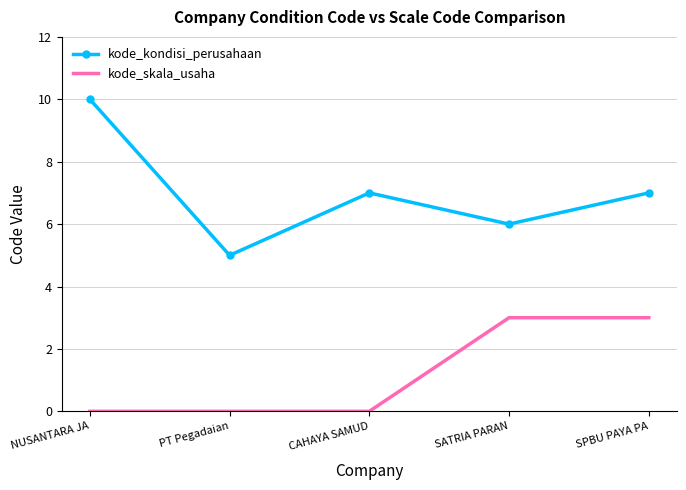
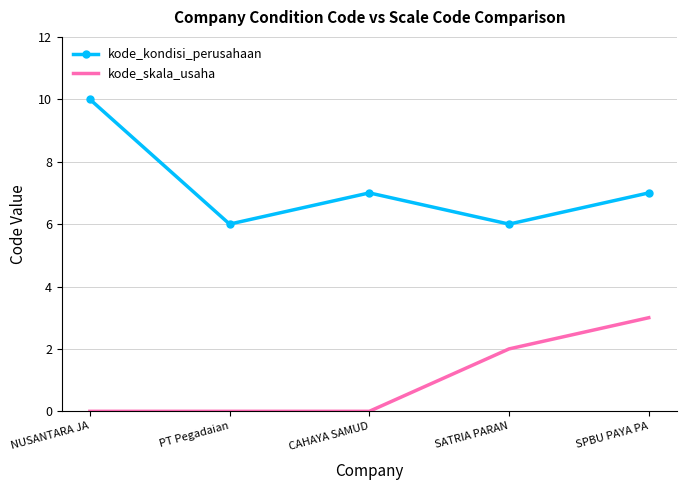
  {
    "kode_kondisi_perusahaan": {
      "NUSANTARA JA": 10,
-     "PT Pegadaian": 5,
+     "PT Pegadaian": 6,
      "CAHAYA SAMUD": 7,
      "SATRIA PARAN": 6,
      "SPBU PAYA PA": 7
    },
    "kode_skala_usaha": {
      "NUSANTARA JA": 0,
      "PT Pegadaian": 0,
      "CAHAYA SAMUD": 0,
-     "SATRIA PARAN": 3,
+     "SATRIA PARAN": 2,
      "SPBU PAYA PA": 3
    }
  }
